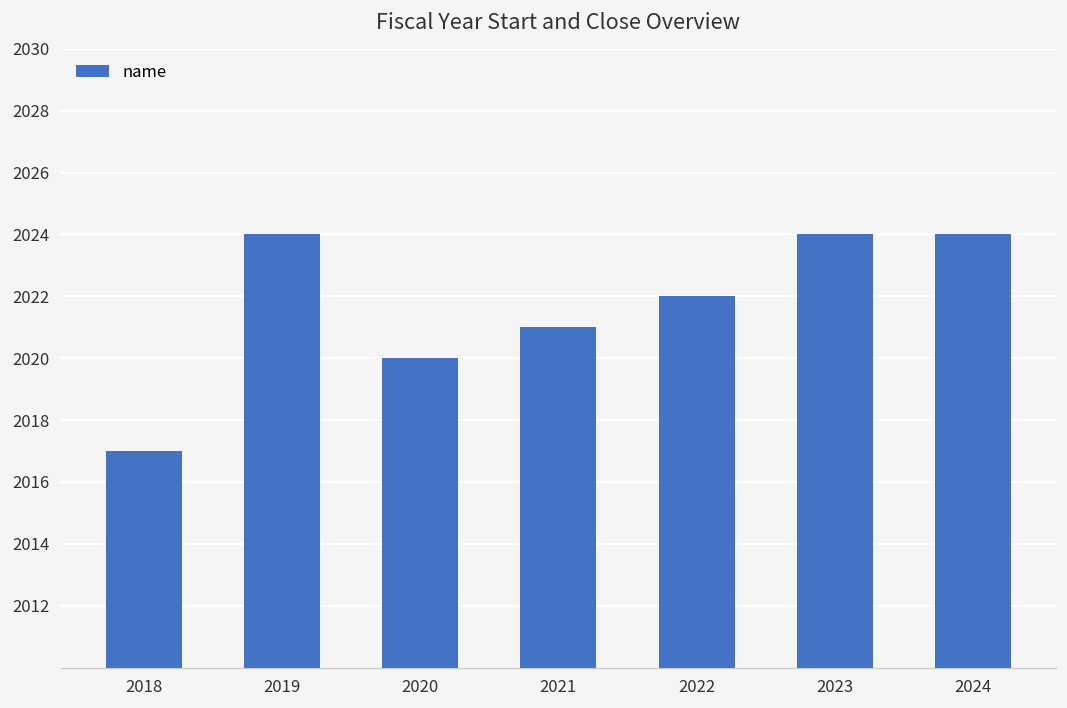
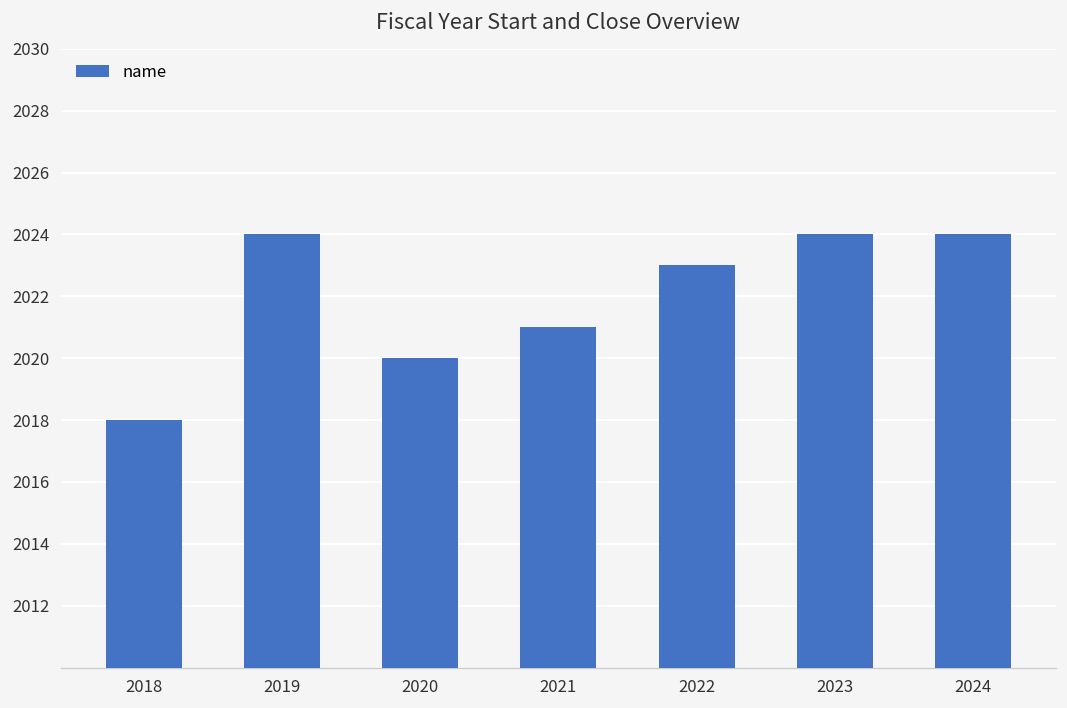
  {
-   "2018": 2017,
+   "2018": 2018,
    "2019": 2024,
    "2020": 2020,
    "2021": 2021,
-   "2022": 2022,
+   "2022": 2023,
    "2023": 2024,
    "2024": 2024
  }
